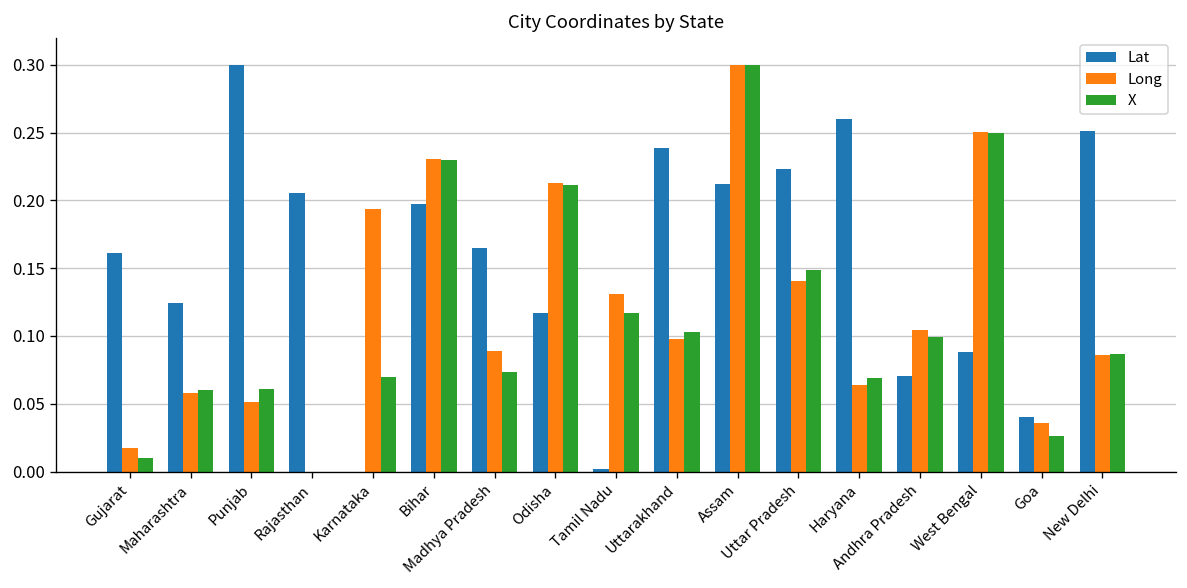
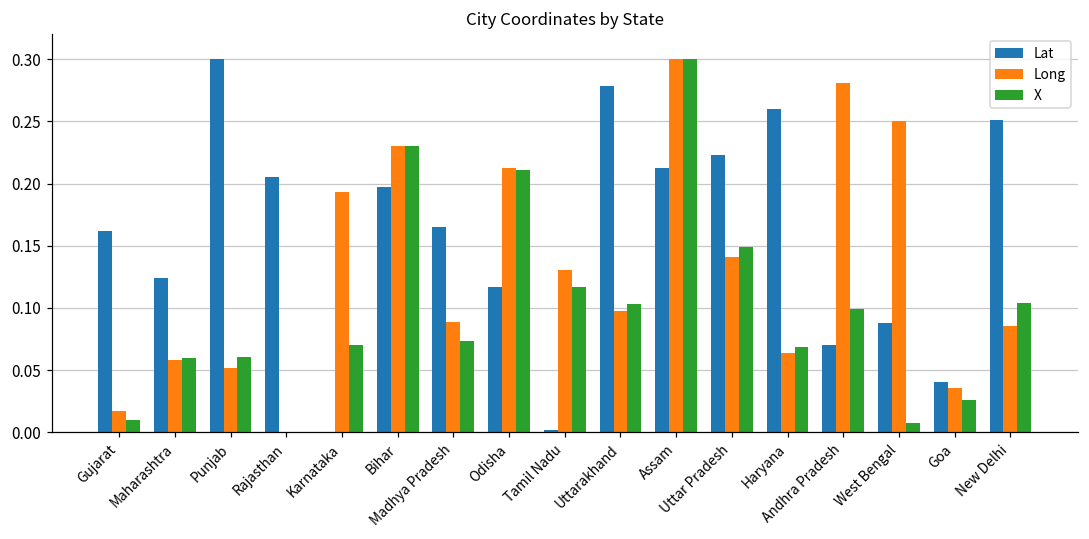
  {
    "Lat": {
      "Gujarat": 0.162,
      "Maharashtra": 0.124,
      "Punjab": 0.300,
      "Rajasthan": 0.205,
      "Karnataka": 0.000,
      "Bihar": 0.197,
      "Madhya Pradesh": 0.165,
      "Odisha": 0.117,
-     "Uttarakhand": 0.238,
+     "Uttarakhand": 0.279,
      "Assam": 0.212,
      "Uttar Pradesh": 0.223,
      "Haryana": 0.260,
      "Andhra Pradesh": 0.070,
      "West Bengal": 0.088,
      "Goa": 0.040,
      "New Delhi": 0.251
    },
    "Long": {
      "Gujarat": 0.017,
      "Maharashtra": 0.058,
      "Punjab": 0.051,
      "Rajasthan": 0.000,
      "Karnataka": 0.194,
      "Bihar": 0.230,
      "Madhya Pradesh": 0.089,
      "Odisha": 0.213,
      "Tamil Nadu": 0.131,
      "Uttarakhand": 0.098,
      "Assam": 0.300,
      "Uttar Pradesh": 0.141,
      "Haryana": 0.064,
-     "Andhra Pradesh": 0.104,
+     "Andhra Pradesh": 0.281,
      "West Bengal": 0.250,
      "Goa": 0.036,
      "New Delhi": 0.086
    },
    "X": {
      "Gujarat": 0.010,
      "Maharashtra": 0.060,
      "Punjab": 0.061,
      "Rajasthan": 0.000,
      "Karnataka": 0.070,
      "Bihar": 0.230,
      "Madhya Pradesh": 0.074,
      "Odisha": 0.211,
      "Tamil Nadu": 0.117,
      "Uttarakhand": 0.103,
      "Assam": 0.300,
      "Uttar Pradesh": 0.149,
      "Haryana": 0.069,
      "Andhra Pradesh": 0.099,
-     "West Bengal": 0.250,
+     "West Bengal": 0.007,
      "Goa": 0.026,
-     "New Delhi": 0.087
+     "New Delhi": 0.104
    }
  }
